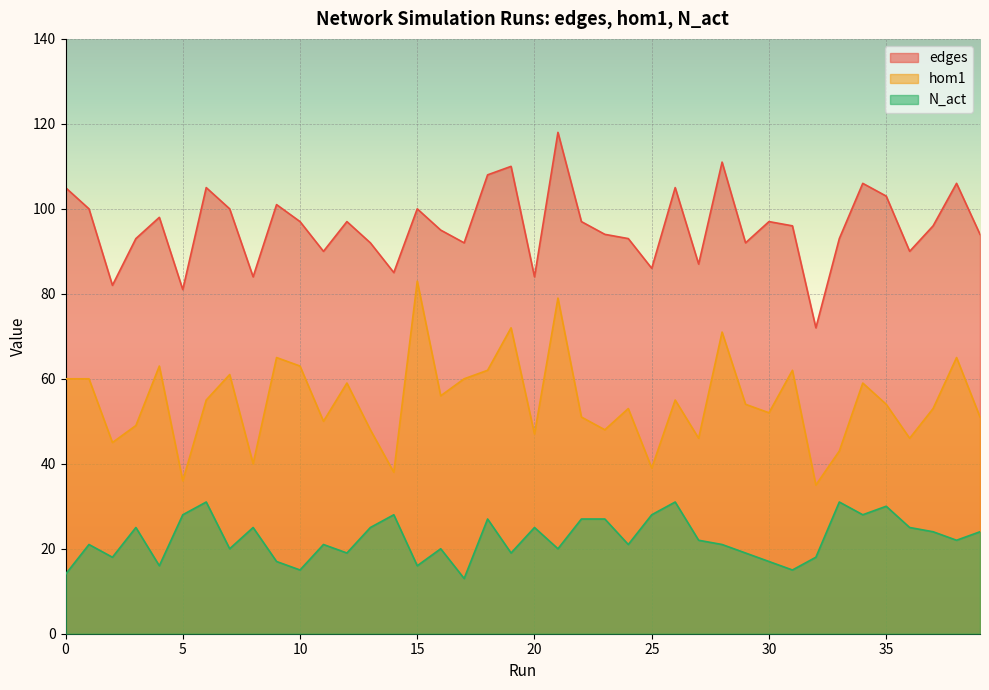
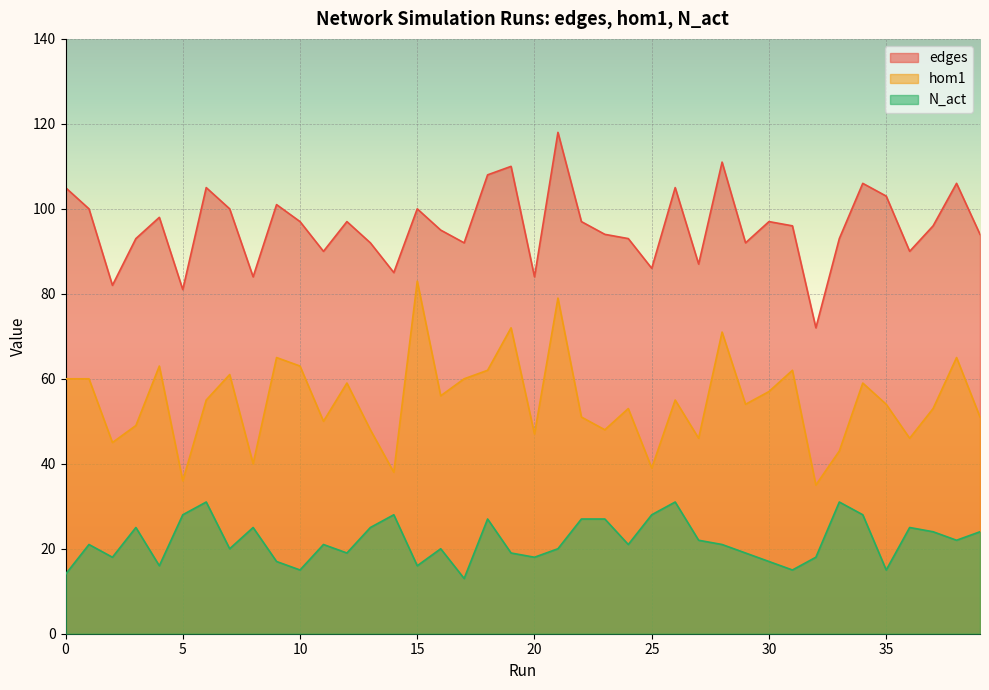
  {
    "edges": {
      "0": 105,
      "5": 81,
      "10": 97,
      "15": 100,
      "20": 84,
      "25": 86,
      "30": 97,
      "35": 103
    },
    "hom1": {
      "0": 60,
      "5": 36,
      "10": 63,
      "15": 83,
      "20": 47,
      "25": 39,
-     "30": 52,
+     "30": 57,
      "35": 54
    },
    "N_act": {
      "0": 14,
      "5": 28,
      "10": 15,
      "15": 16,
-     "20": 25,
+     "20": 18,
      "25": 28,
      "30": 17,
-     "35": 30
+     "35": 15
    }
  }
